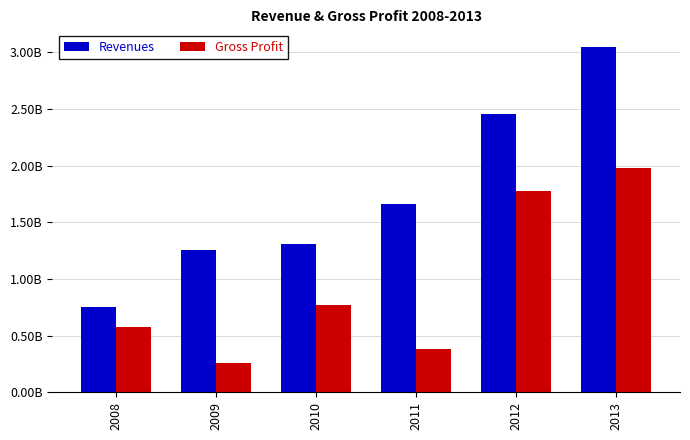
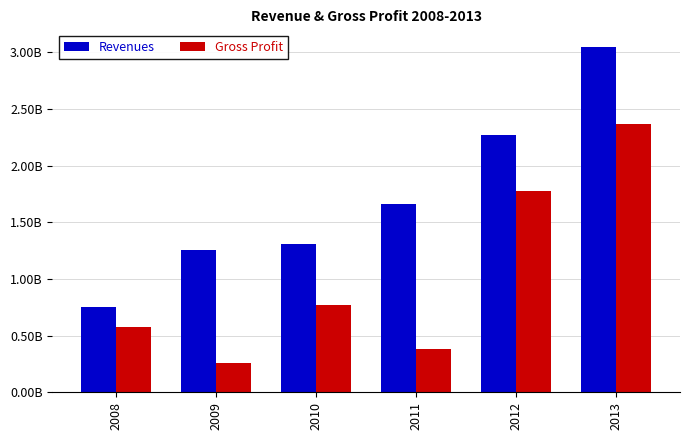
  {
    "Revenues": {
      "2008": 750000000,
      "2009": 1250000000,
      "2010": 1310000000,
      "2011": 1660000000,
-     "2012": 2460000000,
+     "2012": 2270000000,
      "2013": 3050000000
    },
    "Gross Profit": {
      "2008": 580000000,
      "2009": 260000000,
      "2010": 770000000,
      "2011": 380000000,
      "2012": 1780000000,
-     "2013": 1980000000
+     "2013": 2370000000
    }
  }
